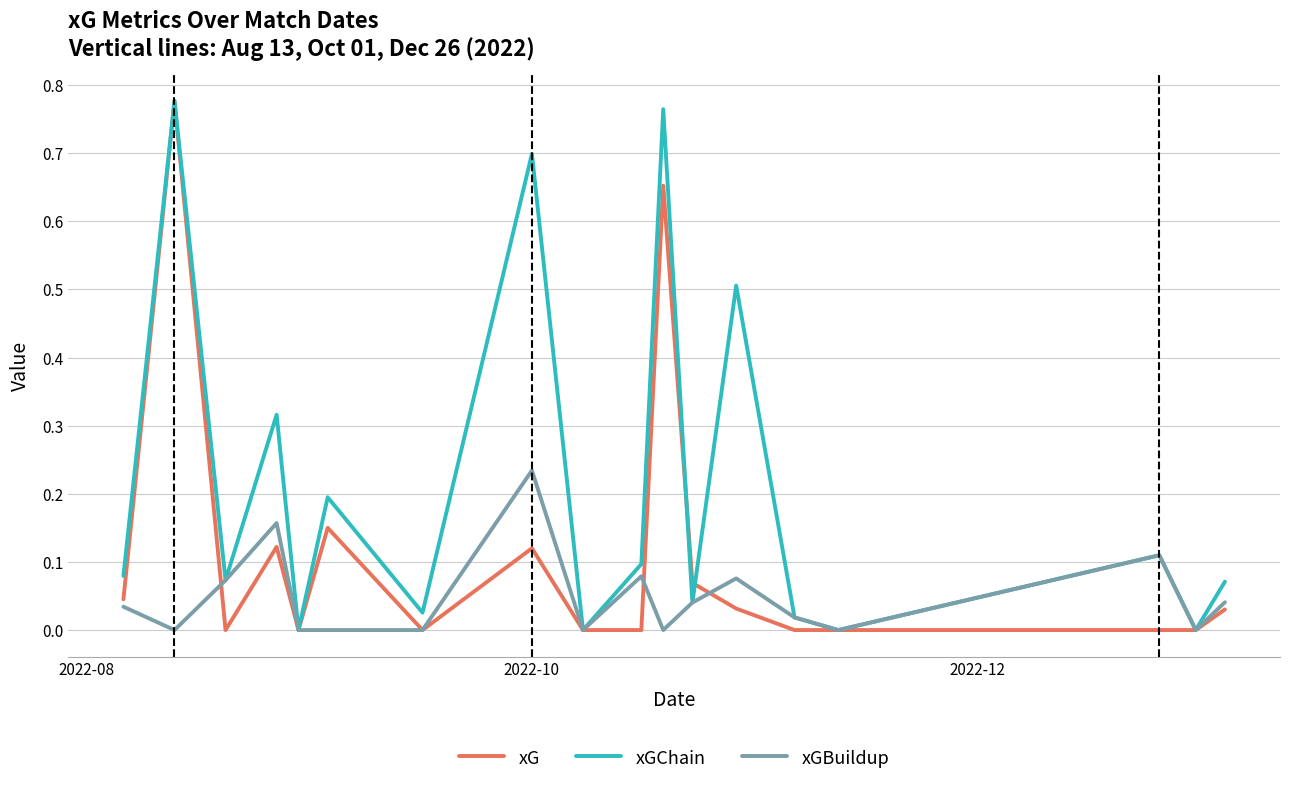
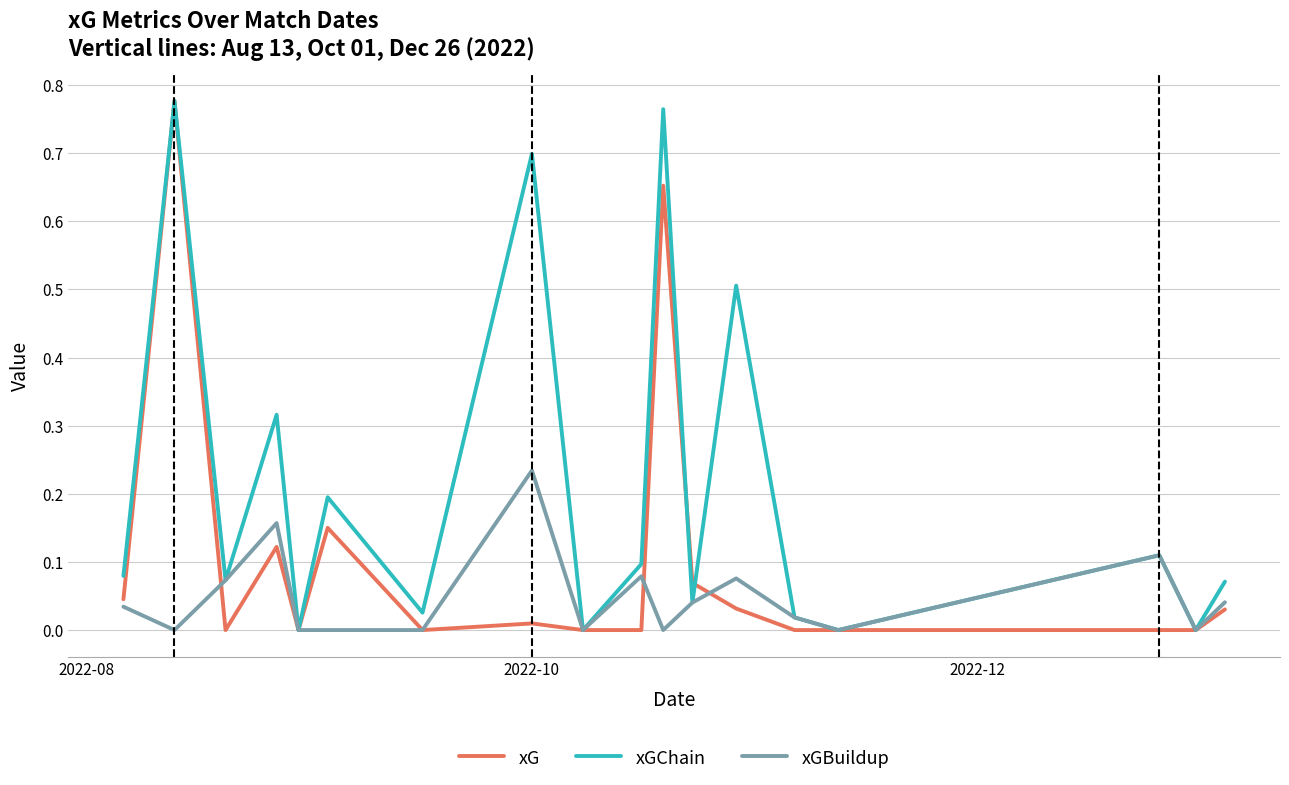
  {
    "xG": {
-     "2022-10": 0.12
+     "2022-10": 0.01
    },
    "xGChain": {
      "2022-10": 0.70
    },
    "xGBuildup": {
      "2022-10": 0.23
    }
  }
